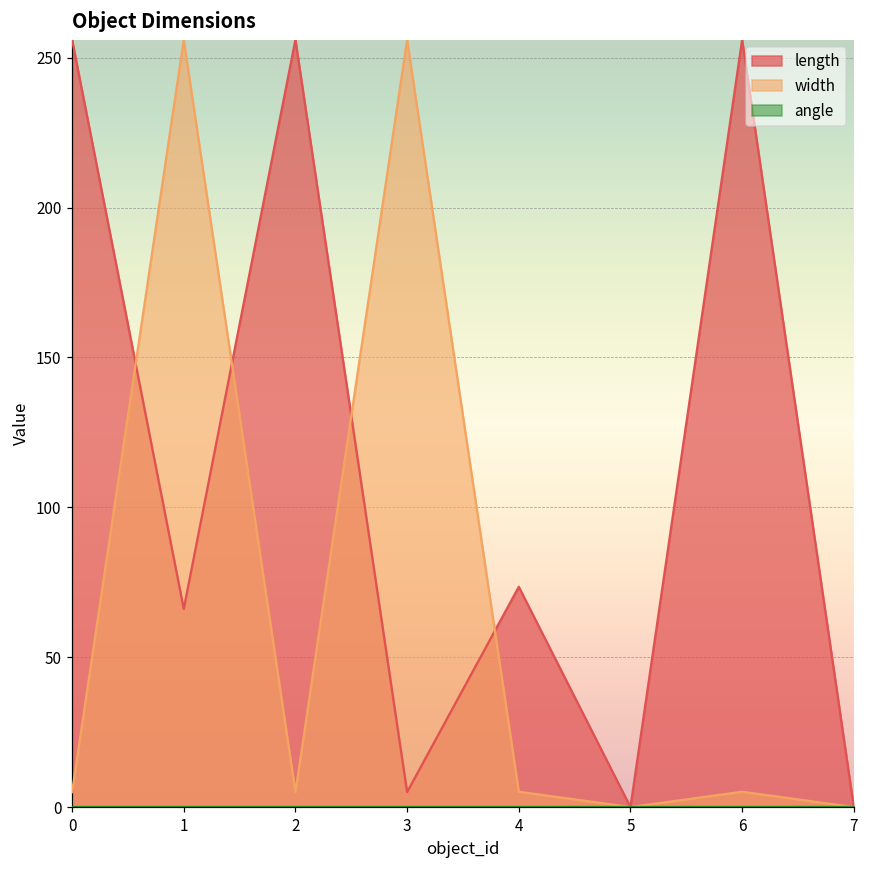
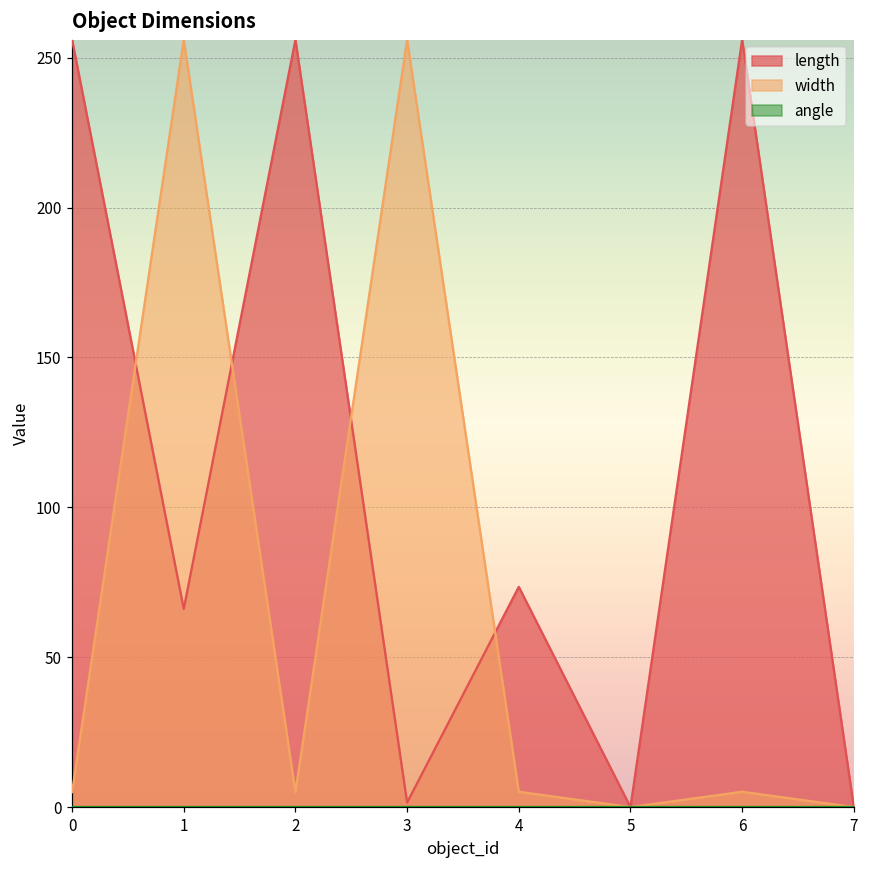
  {
    "length": {
      "0": 256,
      "1": 66,
      "2": 256,
-     "3": 5,
+     "3": 2,
      "4": 73,
      "6": 256
    },
    "width": {
      "0": 5,
      "1": 256,
      "2": 5,
      "3": 256,
      "4": 5,
      "6": 5
    },
    "angle": {
      "0": 0,
      "1": 0,
      "2": 0,
      "3": 0,
      "4": 0,
      "6": 0
    }
  }
